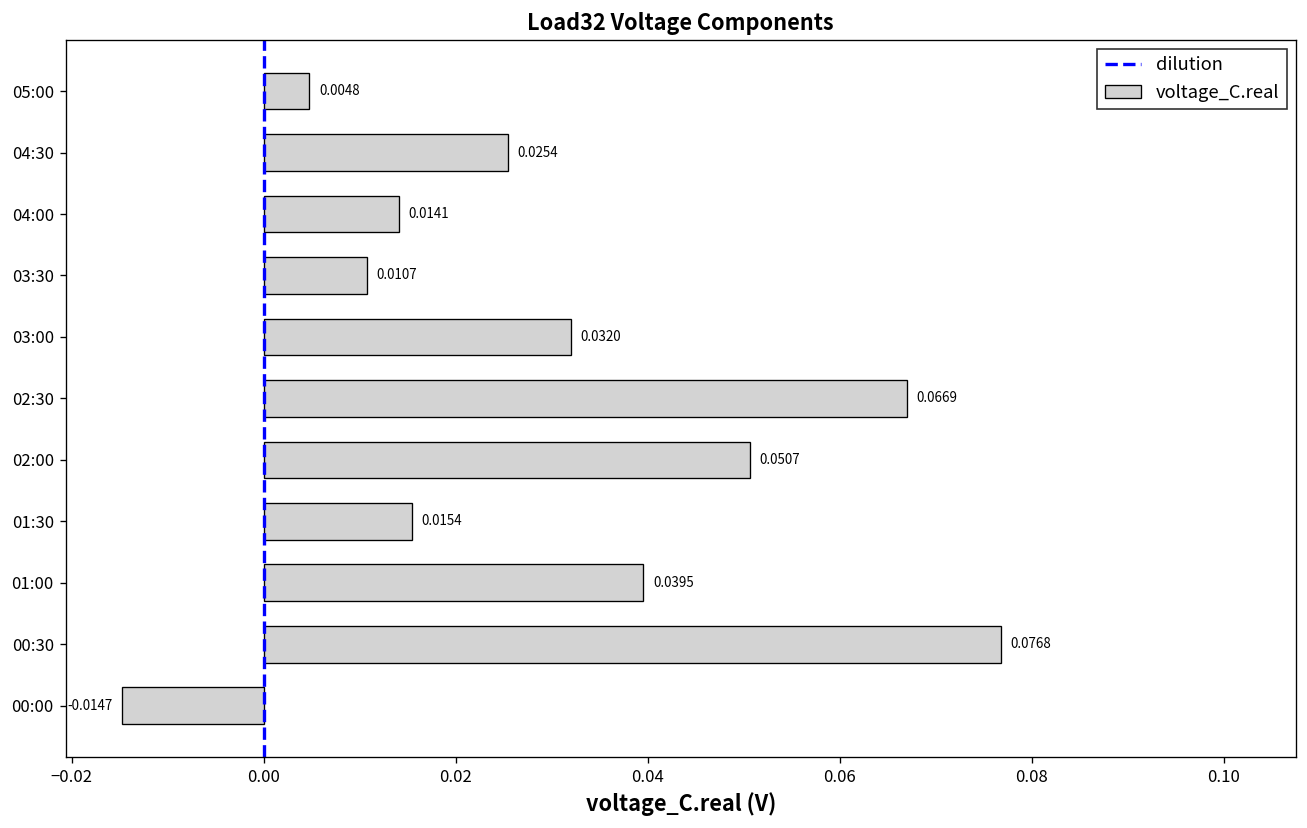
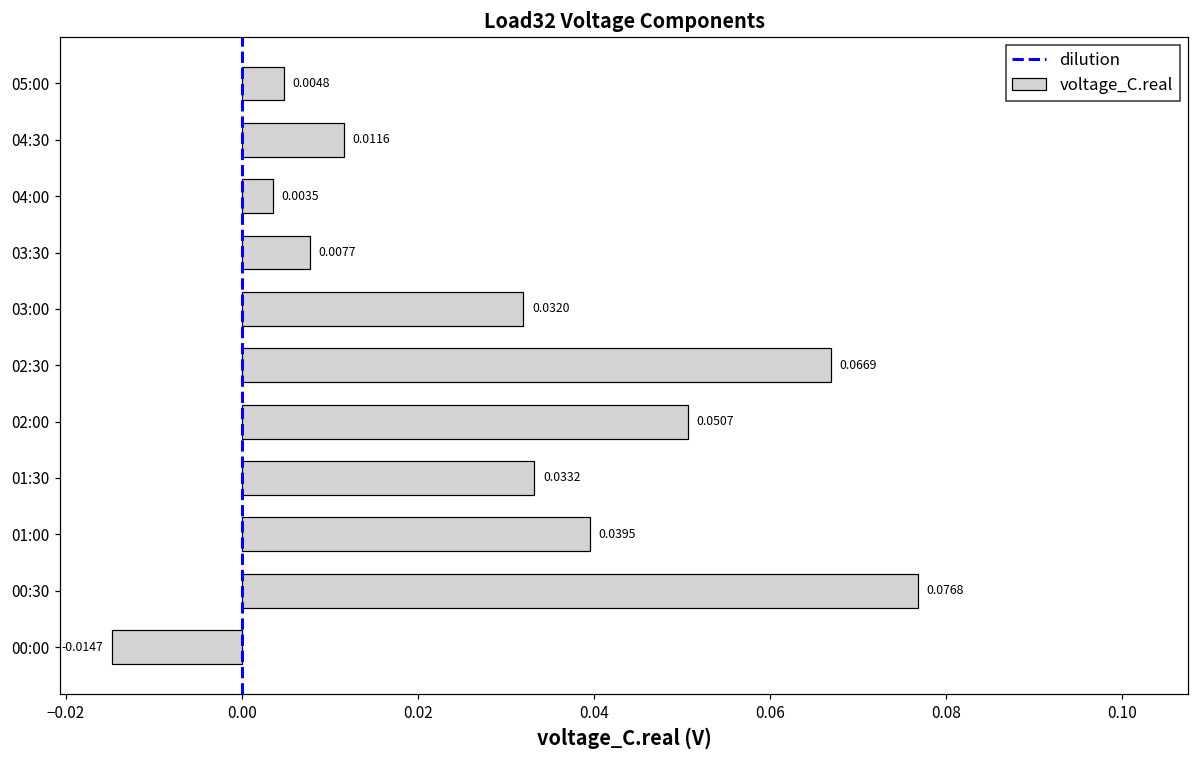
  {
    "05:00": 0.0048,
-   "04:30": 0.0254,
-   "04:00": 0.0141,
-   "03:30": 0.0107,
+   "04:30": 0.0116,
+   "04:00": 0.0035,
+   "03:30": 0.0077,
    "03:00": 0.0320,
    "02:30": 0.0669,
    "02:00": 0.0507,
-   "01:30": 0.0154,
+   "01:30": 0.0332,
    "01:00": 0.0395,
    "00:30": 0.0768,
    "00:00": -0.0147
  }
